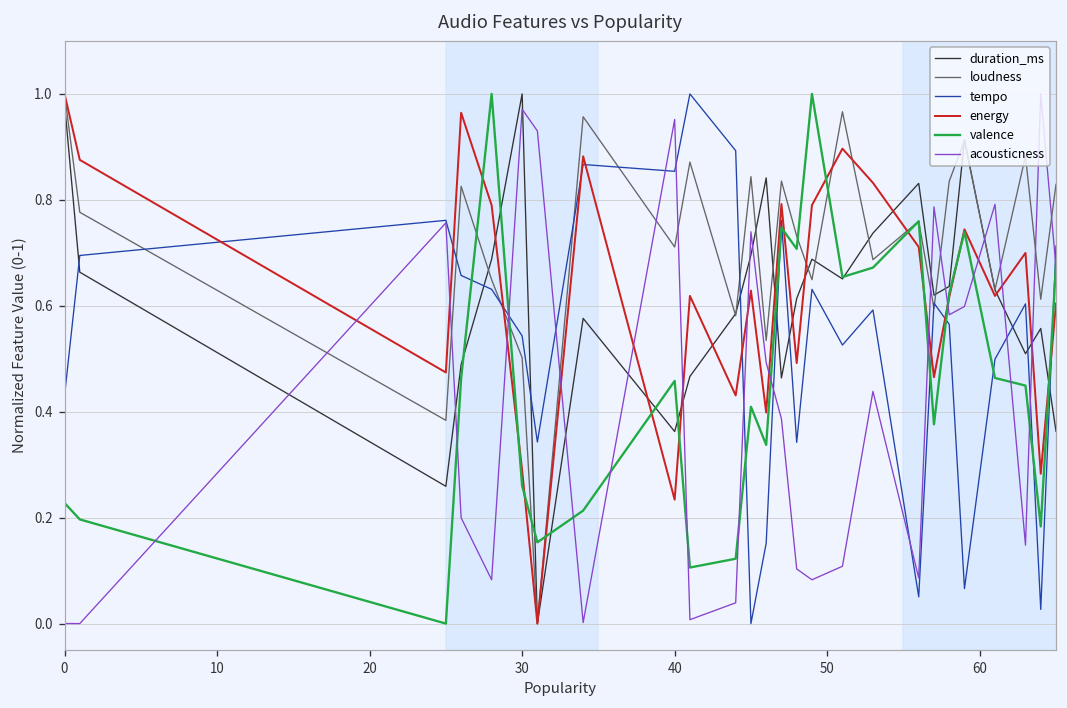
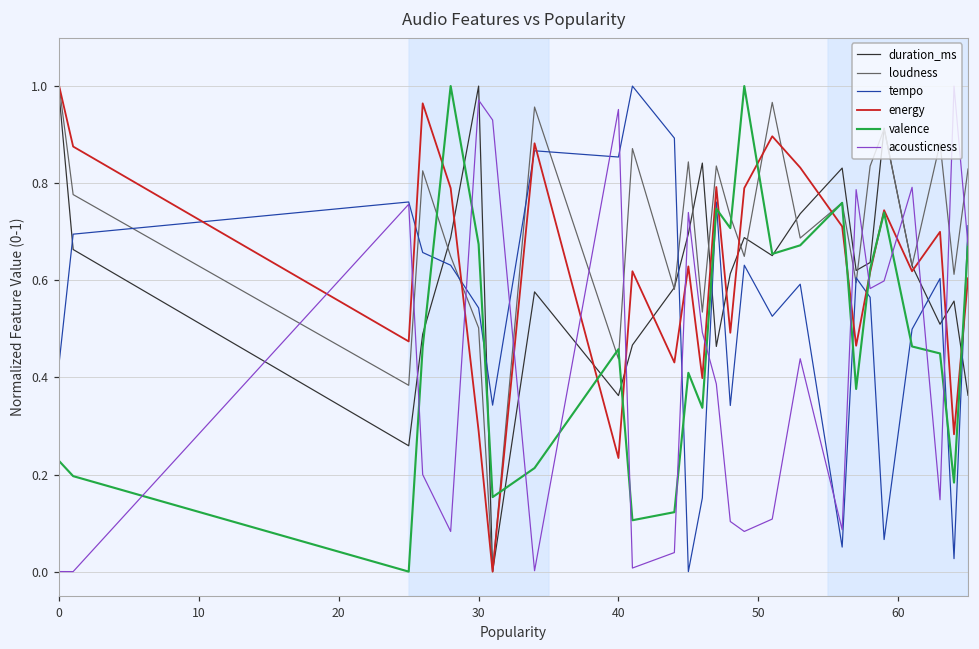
  {
    "duration_ms": {
      "0": 0.98,
      "30": 1.00,
      "40": 0.36
    },
    "loudness": {
      "30": 0.50,
-     "40": 0.71
+     "40": 0.44
    },
    "tempo": {
      "0": 0.43,
      "30": 0.54,
      "40": 0.85
    },
    "energy": {
      "30": 0.29,
      "40": 0.23
    },
    "valence": {
      "0": 0.23,
-     "30": 0.26,
+     "30": 0.67,
      "40": 0.46
    },
    "acousticness": {
      "0": 0.00,
      "30": 0.97,
      "40": 0.95
    }
  }
